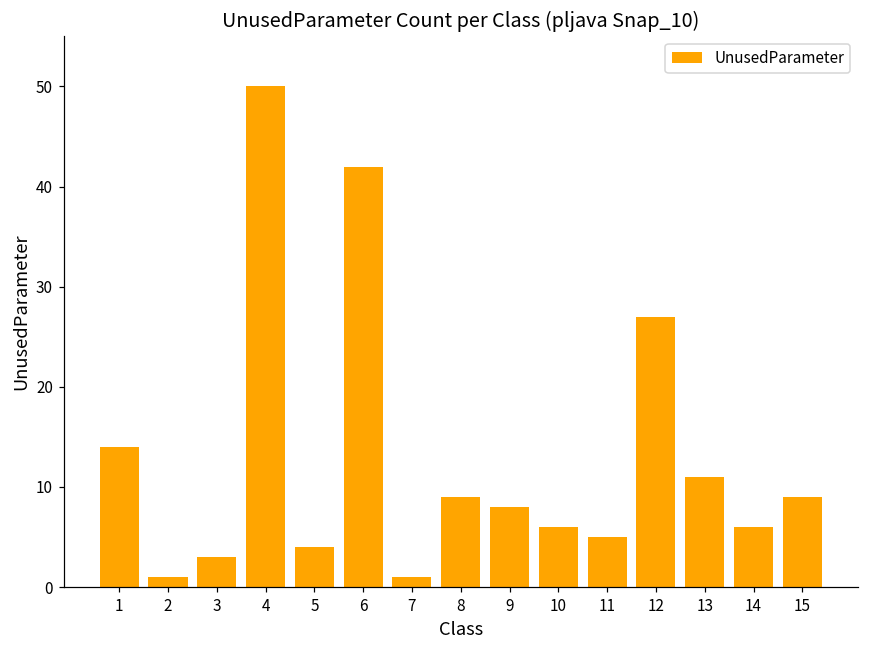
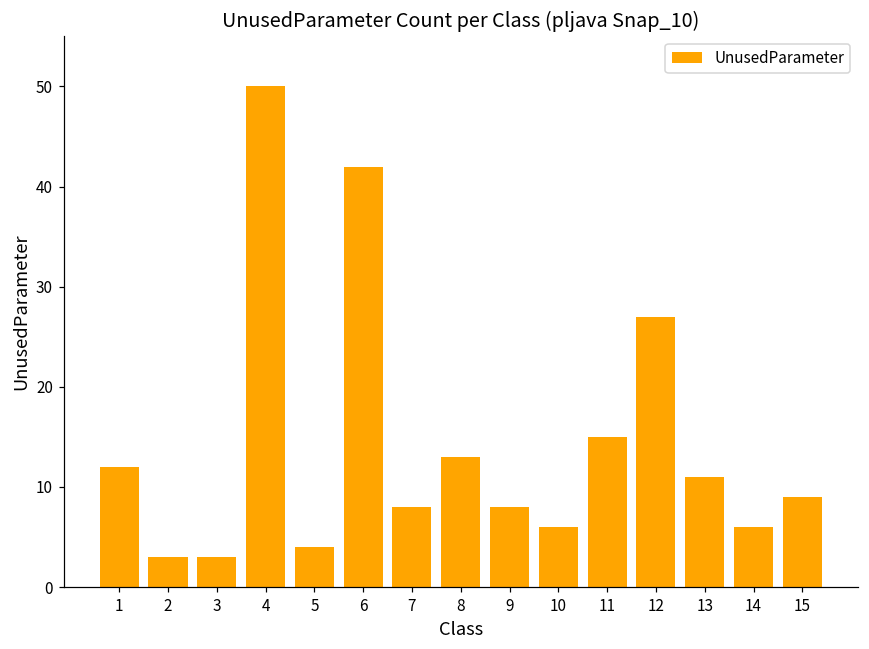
  {
-   "1": 14,
-   "2": 1,
+   "1": 12,
+   "2": 3,
    "3": 3,
    "4": 50,
    "5": 4,
    "6": 42,
-   "7": 1,
-   "8": 9,
+   "7": 8,
+   "8": 13,
    "9": 8,
    "10": 6,
-   "11": 5,
+   "11": 15,
    "12": 27,
    "13": 11,
    "14": 6,
    "15": 9
  }
